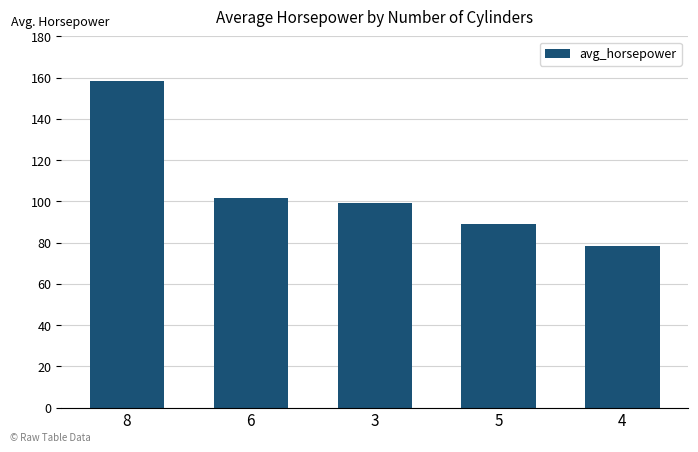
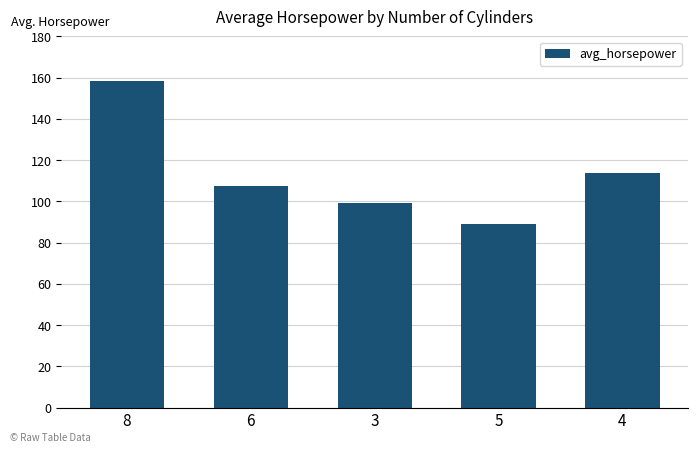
  {
    "8": 158,
-   "6": 102,
+   "6": 107,
    "3": 99,
    "5": 89,
-   "4": 78
+   "4": 114
  }
